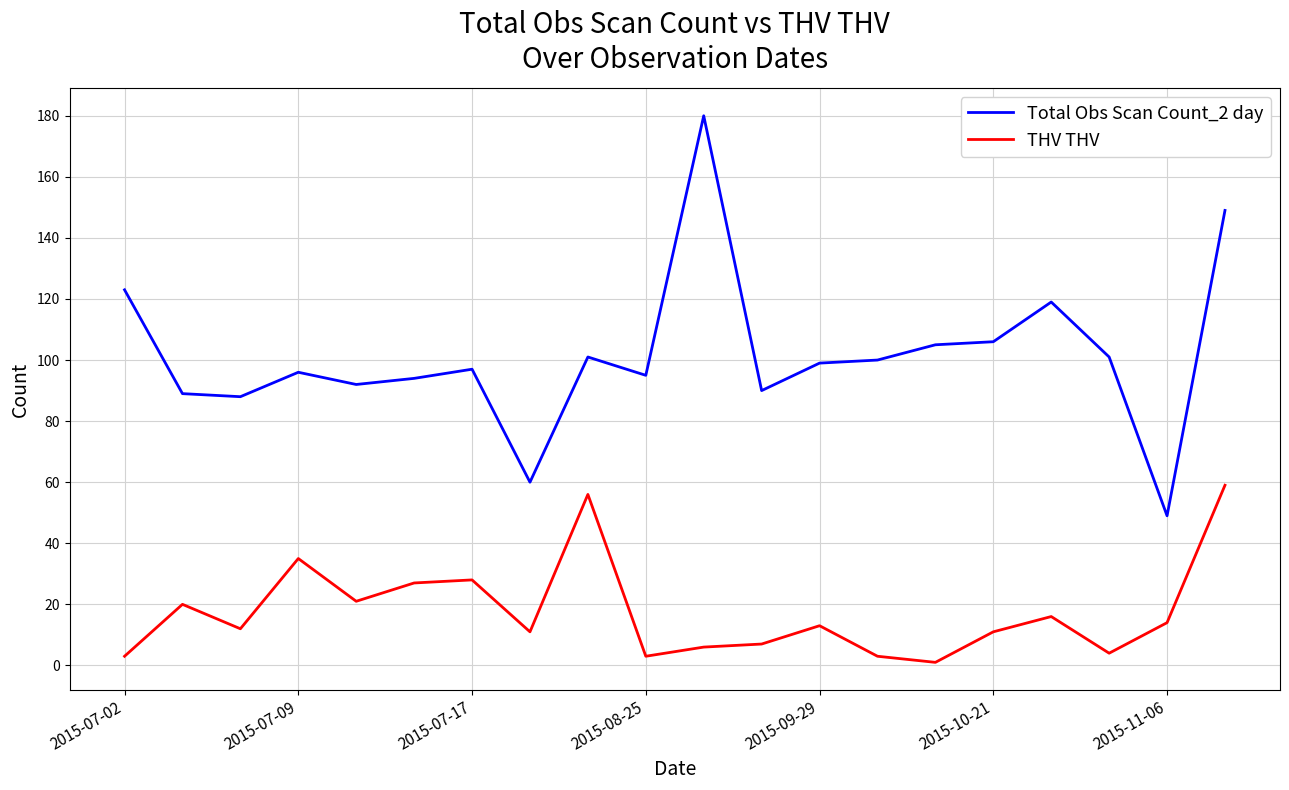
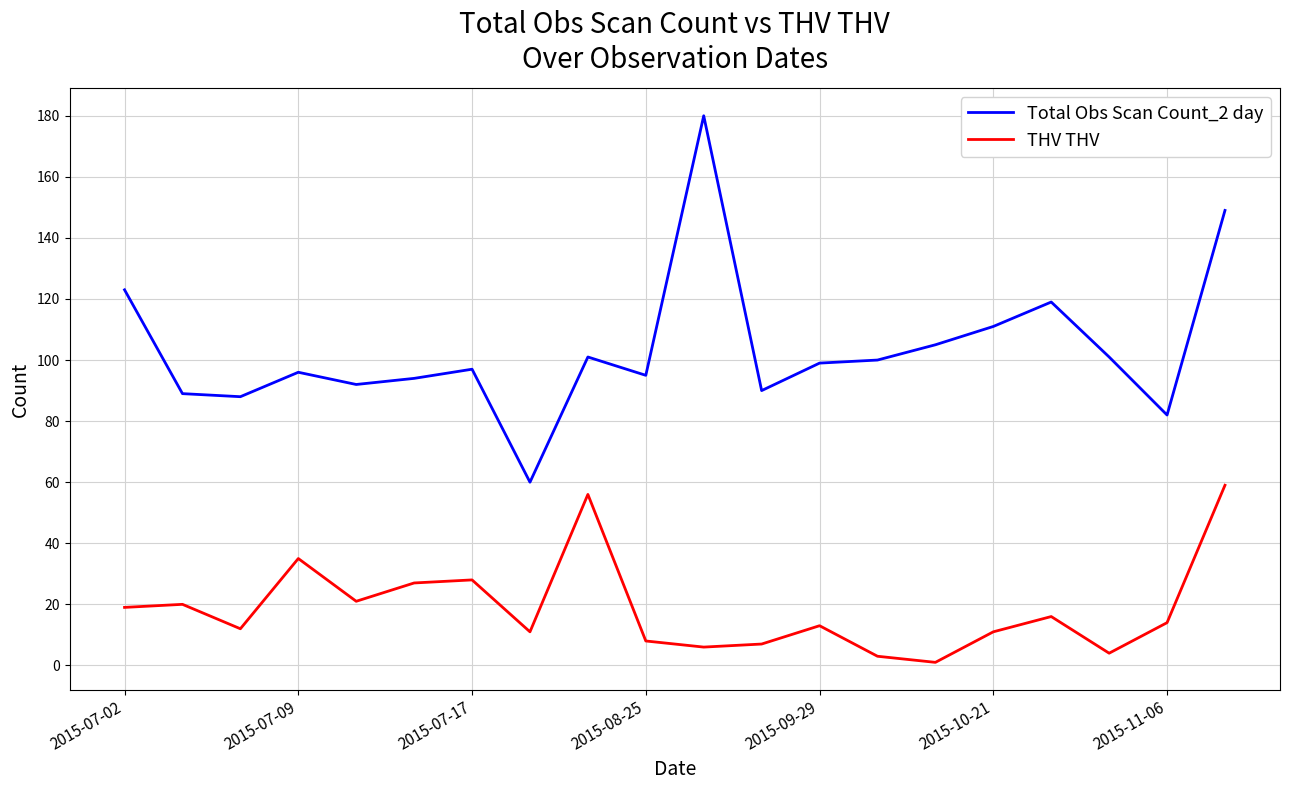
  {
    "Total Obs Scan Count_2 day": {
      "2015-07-02": 123,
      "2015-07-09": 96,
      "2015-07-17": 97,
      "2015-08-25": 95,
      "2015-09-29": 99,
-     "2015-10-21": 106,
-     "2015-11-06": 49
+     "2015-10-21": 111,
+     "2015-11-06": 82
    },
    "THV THV": {
-     "2015-07-02": 3,
+     "2015-07-02": 19,
      "2015-07-09": 35,
      "2015-07-17": 28,
-     "2015-08-25": 3,
+     "2015-08-25": 8,
      "2015-09-29": 13,
      "2015-10-21": 11,
      "2015-11-06": 14
    }
  }
